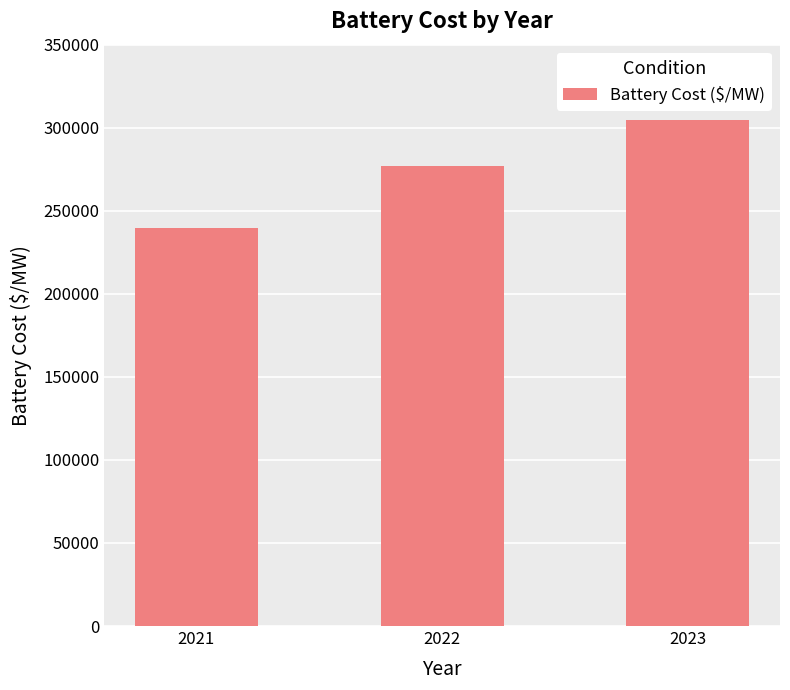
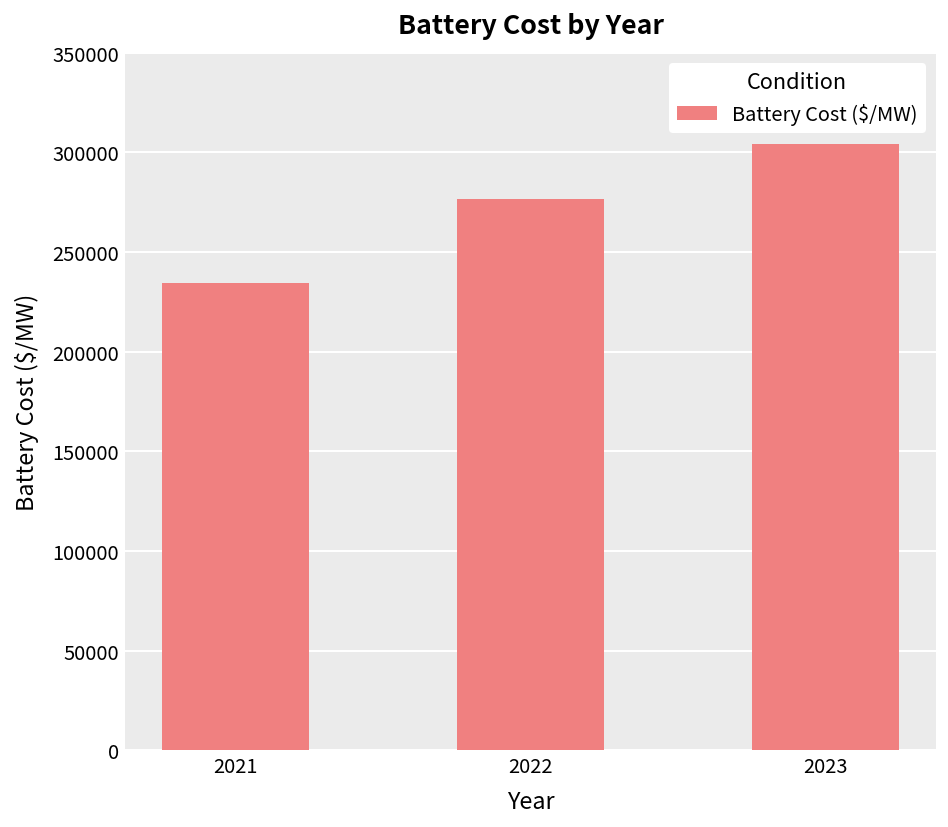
  {
-   "2021": 239000,
+   "2021": 235000,
    "2022": 277000,
    "2023": 304000
  }
